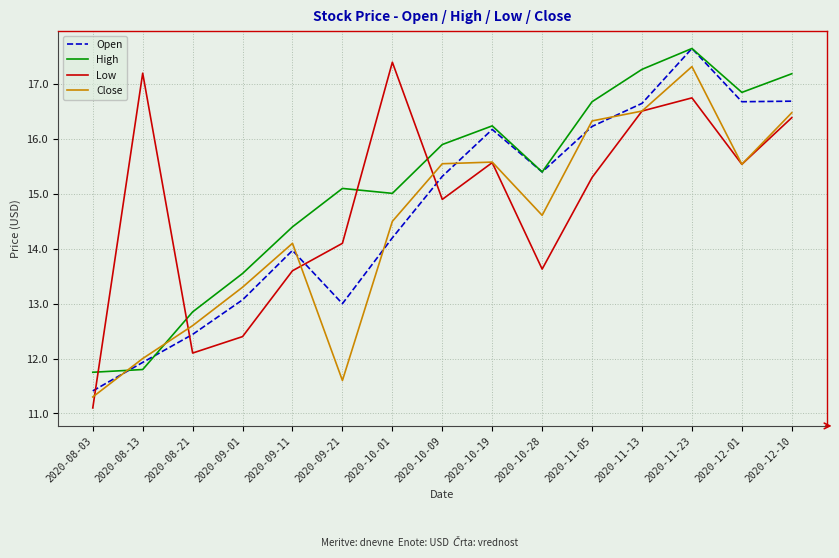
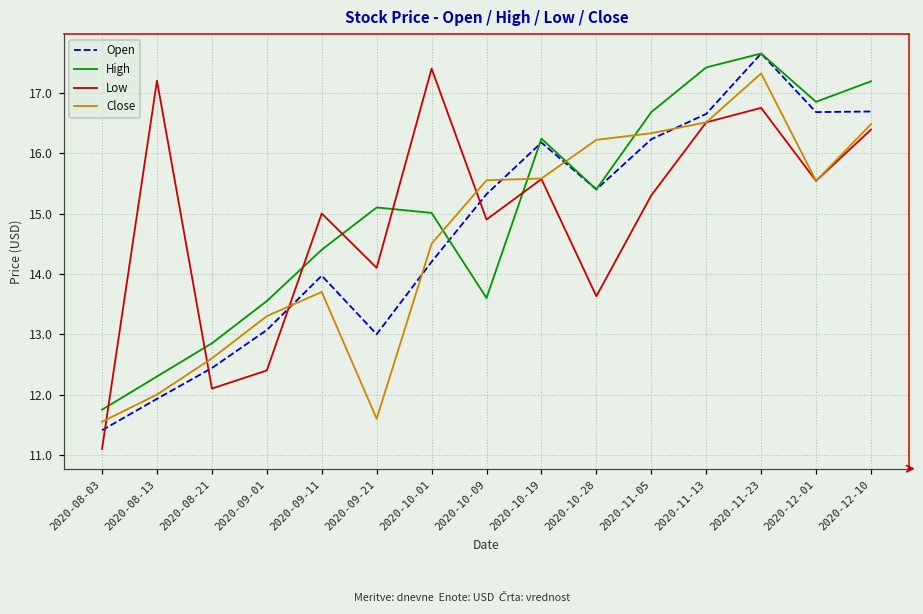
  {
    "Open": {
      "2020-08-03": 11.4,
      "2020-08-13": 11.9,
      "2020-08-21": 12.4,
      "2020-09-01": 13.1,
      "2020-09-11": 14.0,
      "2020-09-21": 13.0,
      "2020-10-01": 14.2,
      "2020-10-09": 15.3,
      "2020-10-19": 16.2,
      "2020-11-05": 16.2,
      "2020-11-13": 16.7,
      "2020-12-01": 16.7,
      "2020-12-10": 16.7
    },
    "High": {
      "2020-08-03": 11.8,
-     "2020-08-13": 11.8,
+     "2020-08-13": 12.3,
      "2020-08-21": 12.9,
      "2020-09-01": 13.6,
      "2020-09-11": 14.4,
      "2020-09-21": 15.1,
      "2020-10-01": 15.0,
-     "2020-10-09": 15.9,
+     "2020-10-09": 13.6,
      "2020-10-19": 16.2,
      "2020-11-05": 16.7,
-     "2020-11-13": 17.3,
+     "2020-11-13": 17.4,
      "2020-12-01": 16.9,
      "2020-12-10": 17.2
    },
    "Low": {
      "2020-08-03": 11.1,
      "2020-08-13": 17.2,
      "2020-08-21": 12.1,
      "2020-09-01": 12.4,
-     "2020-09-11": 13.6,
+     "2020-09-11": 15.0,
      "2020-09-21": 14.1,
      "2020-10-01": 17.4,
      "2020-10-09": 14.9,
      "2020-10-28": 13.6,
      "2020-11-05": 15.3,
      "2020-11-23": 16.8,
      "2020-12-10": 16.4
    },
    "Close": {
-     "2020-08-03": 11.3,
+     "2020-08-03": 11.6,
      "2020-08-13": 12.0,
      "2020-08-21": 12.6,
      "2020-09-01": 13.3,
-     "2020-09-11": 14.1,
+     "2020-09-11": 13.7,
      "2020-09-21": 11.6,
      "2020-10-01": 14.5,
      "2020-10-09": 15.6,
-     "2020-10-28": 14.6,
+     "2020-10-28": 16.2,
      "2020-11-05": 16.3,
      "2020-11-23": 17.3,
      "2020-12-10": 16.5
    }
  }
